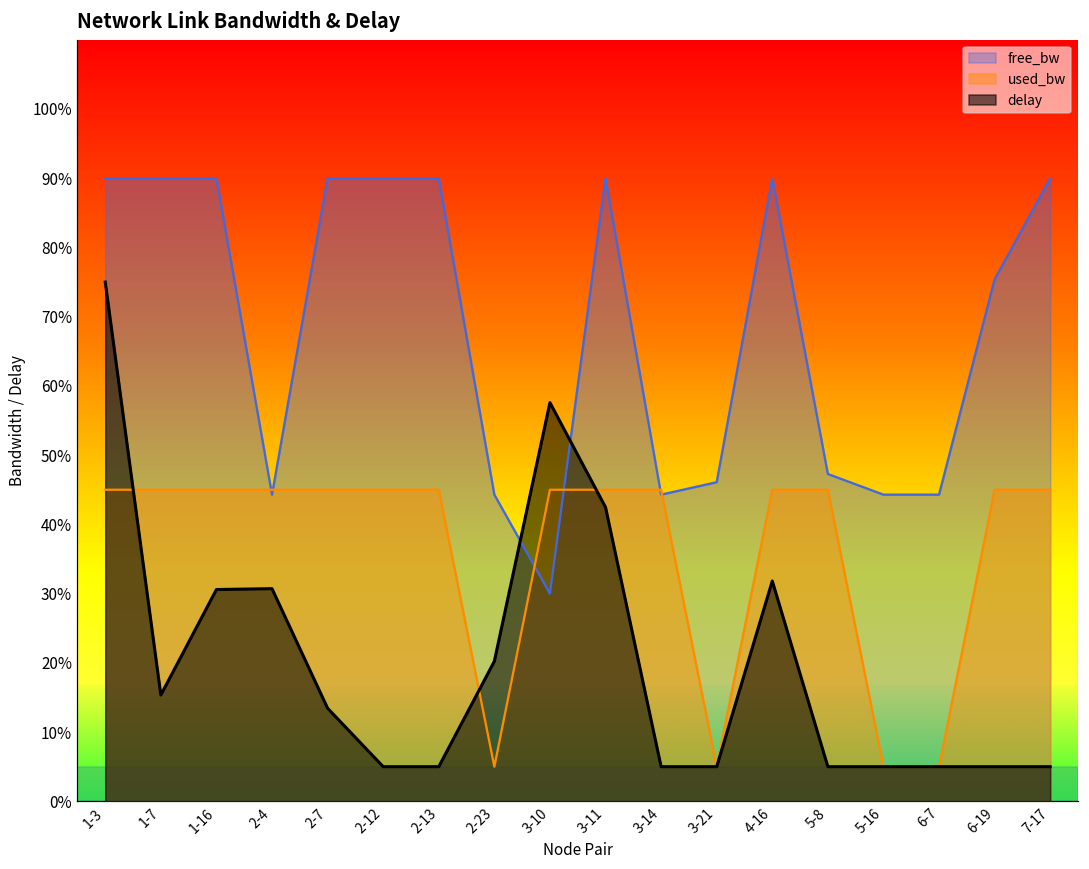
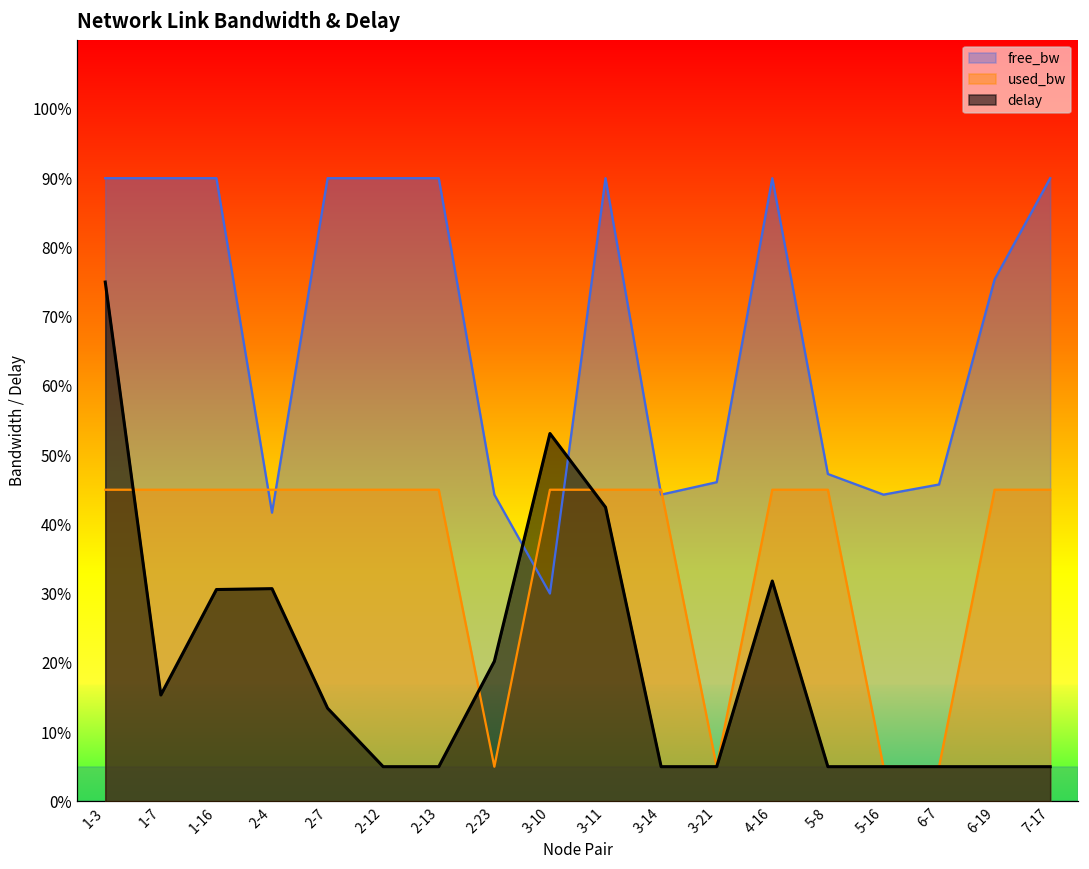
  {
    "free_bw": {
      "1-3": "90%",
      "1-7": "90%",
      "1-16": "90%",
-     "2-4": "44%",
+     "2-4": "42%",
      "2-7": "90%",
      "2-12": "90%",
      "2-13": "90%",
      "2-23": "44%",
      "3-10": "30%",
      "3-11": "90%",
      "3-14": "44%",
      "3-21": "46%",
      "4-16": "90%",
      "5-8": "47%",
      "5-16": "44%",
-     "6-7": "44%",
+     "6-7": "46%",
      "6-19": "75%",
      "7-17": "90%"
    },
    "used_bw": {
      "1-3": "45%",
      "1-7": "45%",
      "1-16": "45%",
      "2-4": "45%",
      "2-7": "45%",
      "2-12": "45%",
      "2-13": "45%",
      "3-10": "45%",
      "3-11": "45%",
      "3-14": "45%",
      "4-16": "45%",
      "5-8": "45%",
      "6-19": "45%",
      "7-17": "45%"
    },
    "delay": {
      "1-3": "75%",
      "1-7": "15%",
      "1-16": "31%",
      "2-4": "31%",
      "2-7": "13%",
      "2-23": "20%",
-     "3-10": "58%",
+     "3-10": "53%",
      "3-11": "42%",
      "4-16": "32%"
    }
  }
